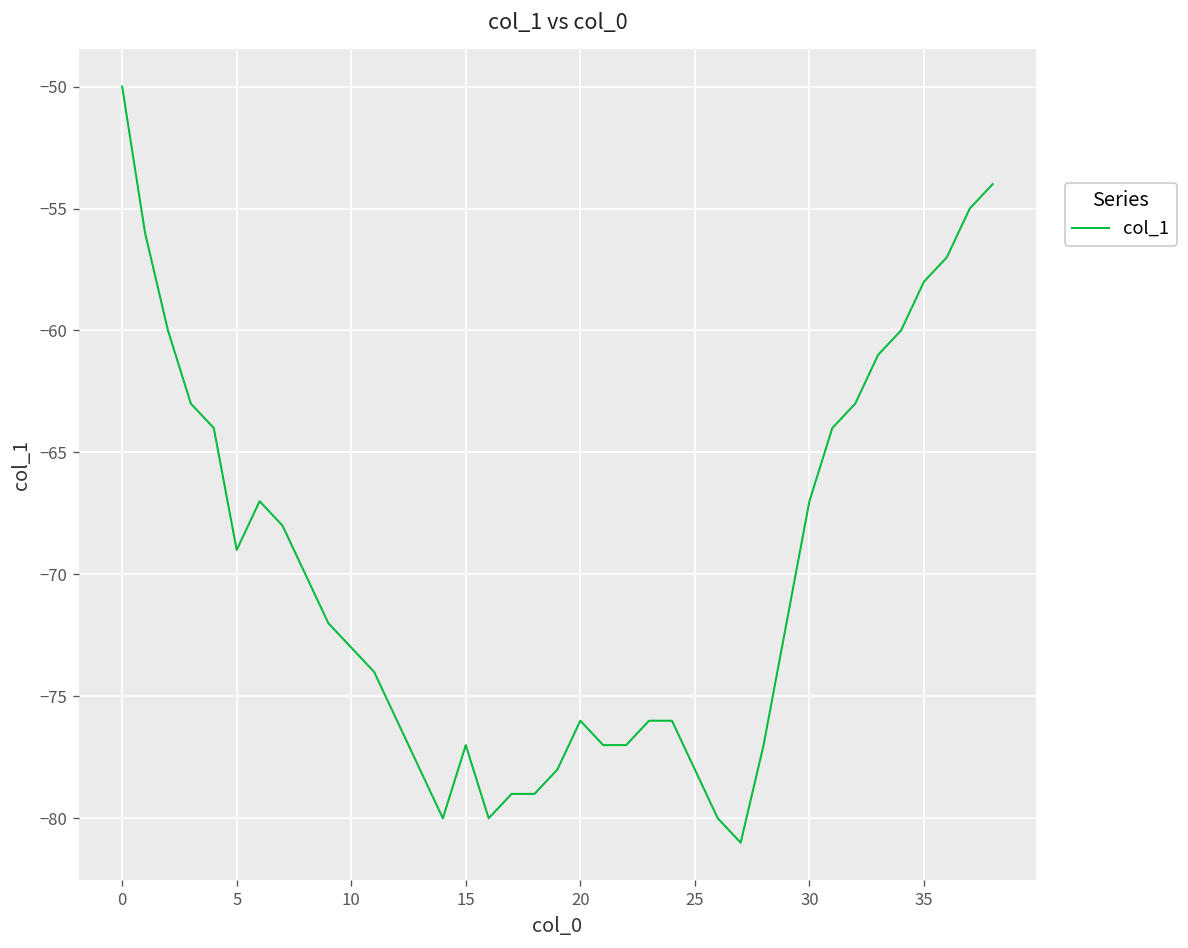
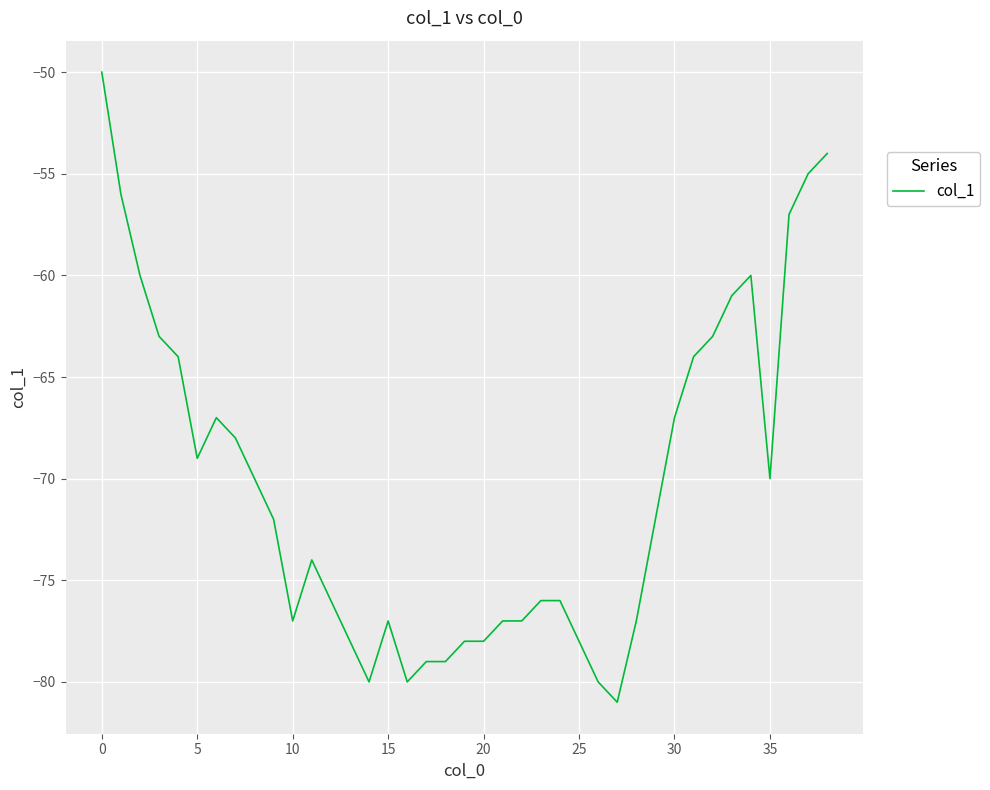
  {
    "0": -50,
    "5": -69,
-   "10": -73,
+   "10": -77,
    "15": -77,
-   "20": -76,
+   "20": -78,
    "25": -78,
    "30": -67,
-   "35": -58
+   "35": -70
  }
